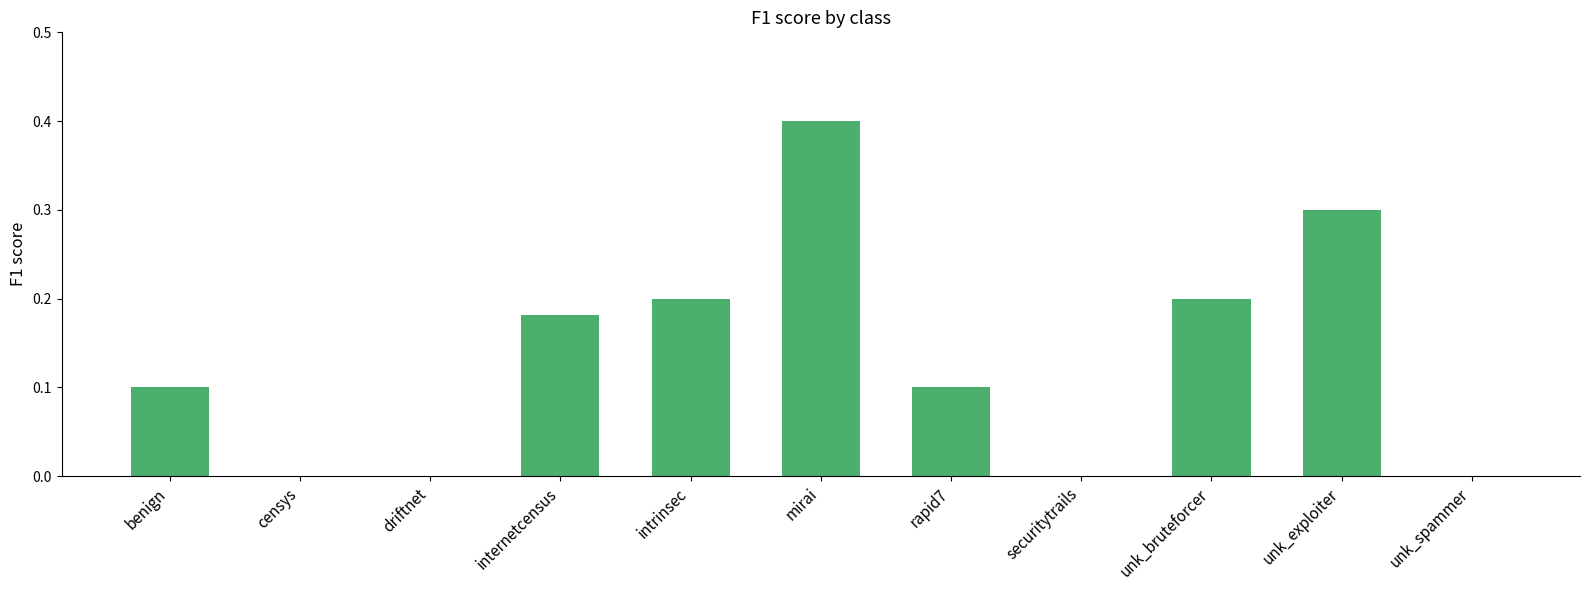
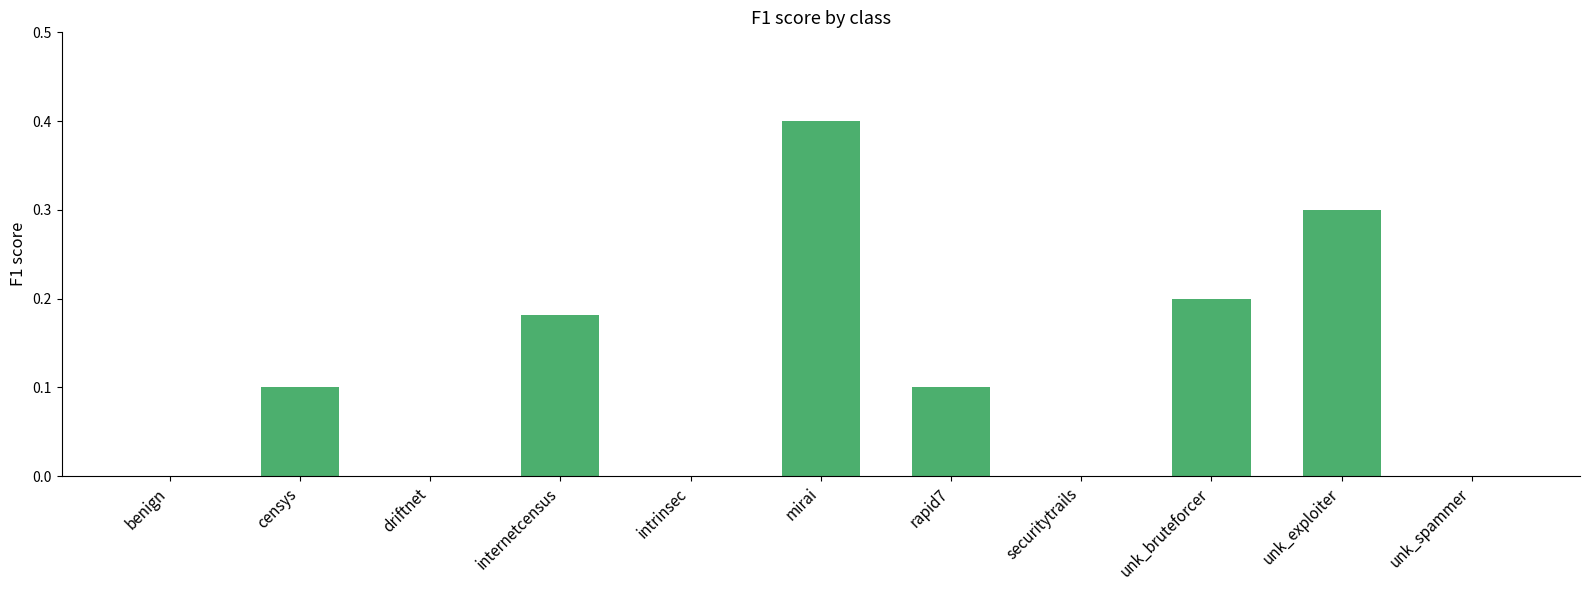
  {
-   "benign": 0.1,
-   "censys": 0.0,
+   "benign": 0.0,
+   "censys": 0.1,
    "driftnet": 0.0,
    "internetcensus": 0.18,
-   "intrinsec": 0.2,
+   "intrinsec": 0.0,
    "mirai": 0.4,
    "rapid7": 0.1,
    "securitytrails": 0.0,
    "unk_bruteforcer": 0.2,
    "unk_exploiter": 0.3,
    "unk_spammer": 0.0
  }
